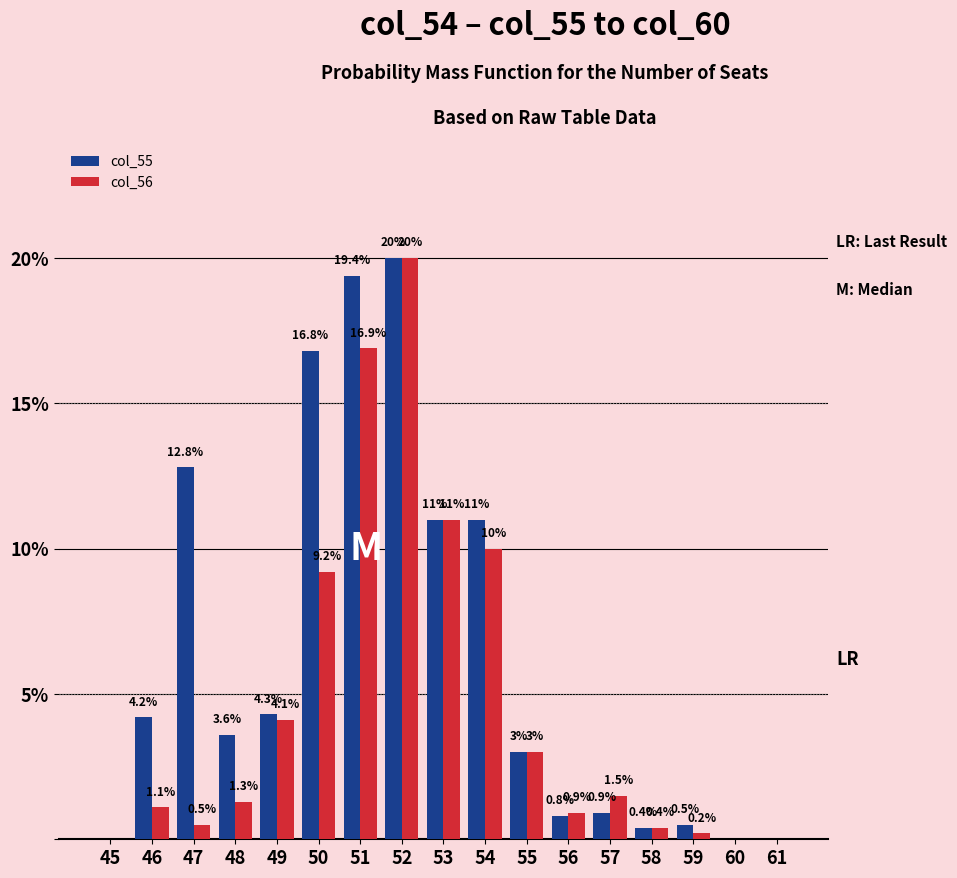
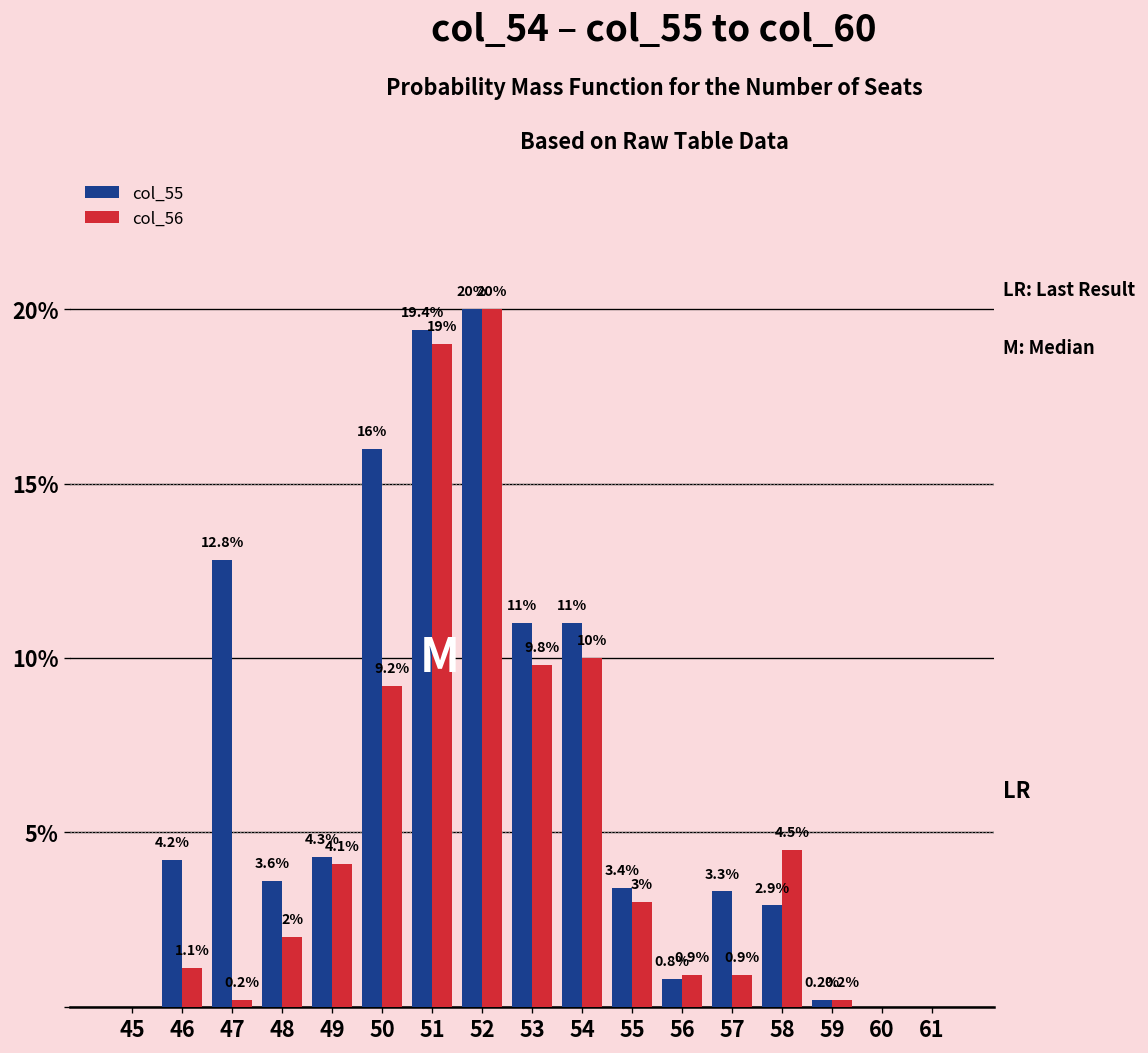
  {
    "col_55": {
      "46": "4.2%",
      "47": "12.8%",
      "48": "3.6%",
-     "50": "16.8%",
+     "50": "16%",
      "51": "19.4%",
      "53": "11%",
      "54": "11%",
-     "55": "3%",
-     "57": "0.9%",
-     "58": "0.4%",
-     "59": "0.5%"
+     "55": "3.4%",
+     "57": "3.3%",
+     "58": "2.9%",
+     "59": "0.2%"
    },
    "col_56": {
      "46": "1.1%",
-     "47": "0.5%",
-     "48": "1.3%",
+     "47": "0.2%",
+     "48": "2%",
      "50": "9.2%",
-     "51": "16.9%",
-     "53": "11%",
+     "51": "19%",
+     "53": "9.8%",
      "54": "10%",
-     "57": "1.5%",
-     "58": "0.4%"
+     "57": "0.9%",
+     "58": "4.5%"
    }
  }
